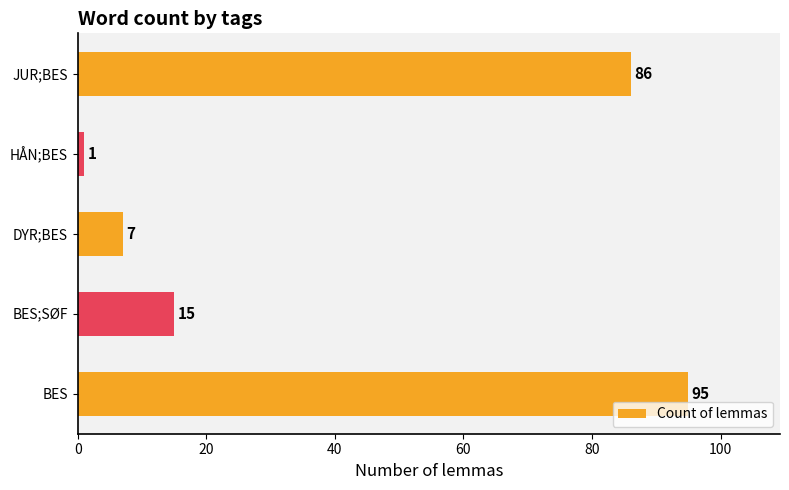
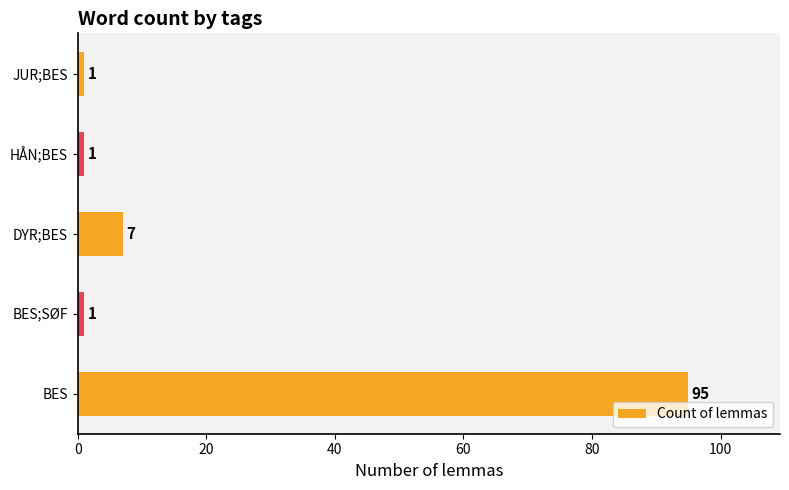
  {
-   "JUR;BES": 86,
+   "JUR;BES": 1,
    "HÅN;BES": 1,
    "DYR;BES": 7,
-   "BES;SØF": 15,
+   "BES;SØF": 1,
    "BES": 95
  }
